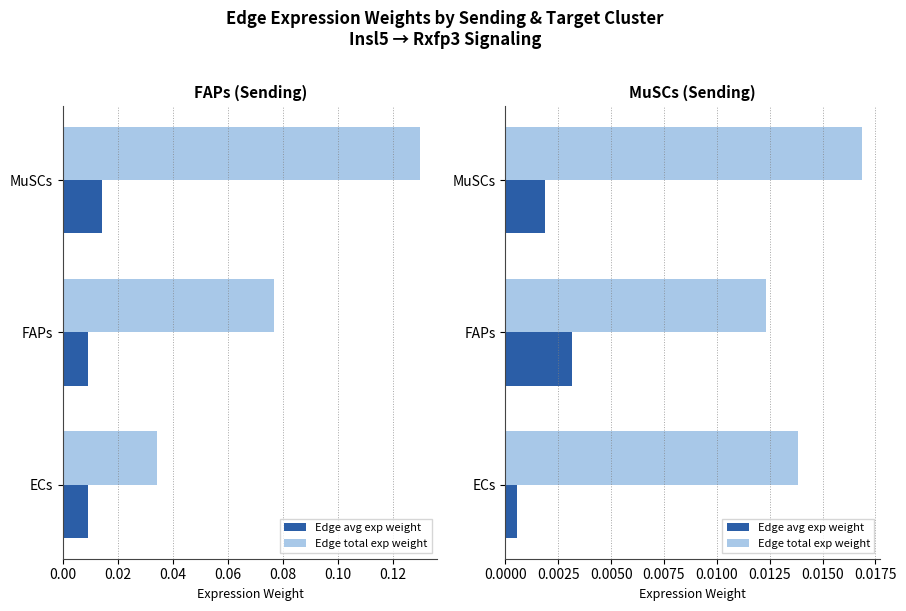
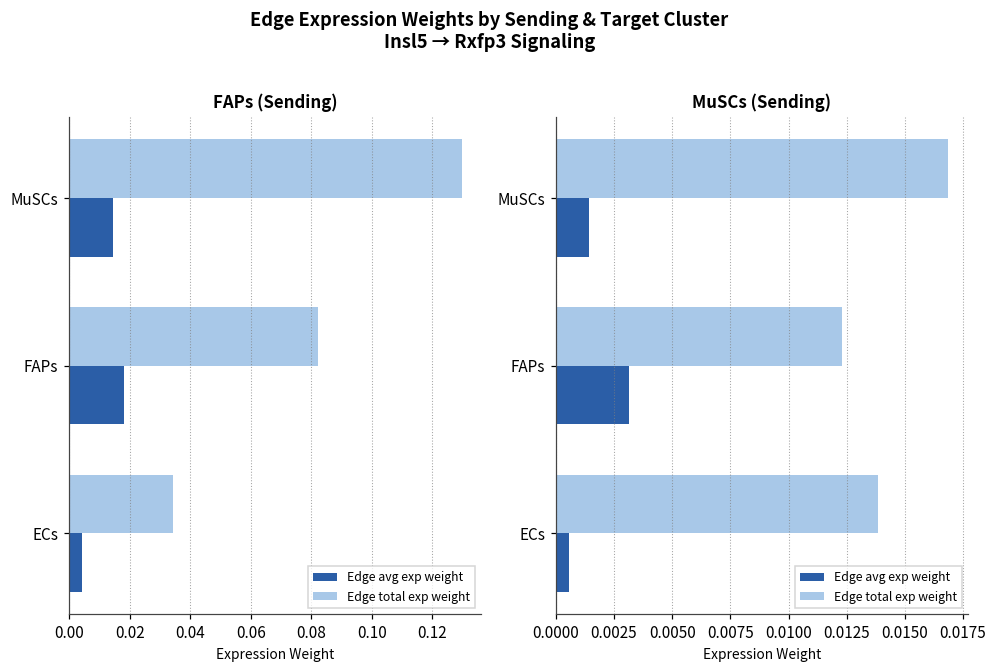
  {
    "FAPs (Sending)": {
      "Edge avg exp weight": {
        "MuSCs": 0.014,
-       "FAPs": 0.009,
-       "ECs": 0.009
+       "FAPs": 0.018,
+       "ECs": 0.004
      },
      "Edge total exp weight": {
        "MuSCs": 0.130,
-       "FAPs": 0.077,
+       "FAPs": 0.082,
        "ECs": 0.034
      }
    },
    "MuSCs (Sending)": {
      "Edge avg exp weight": {
-       "MuSCs": 0.0019,
+       "MuSCs": 0.0014,
        "FAPs": 0.0032,
        "ECs": 0.0006
      },
      "Edge total exp weight": {
        "MuSCs": 0.0169,
        "FAPs": 0.0123,
        "ECs": 0.0139
      }
    }
  }
